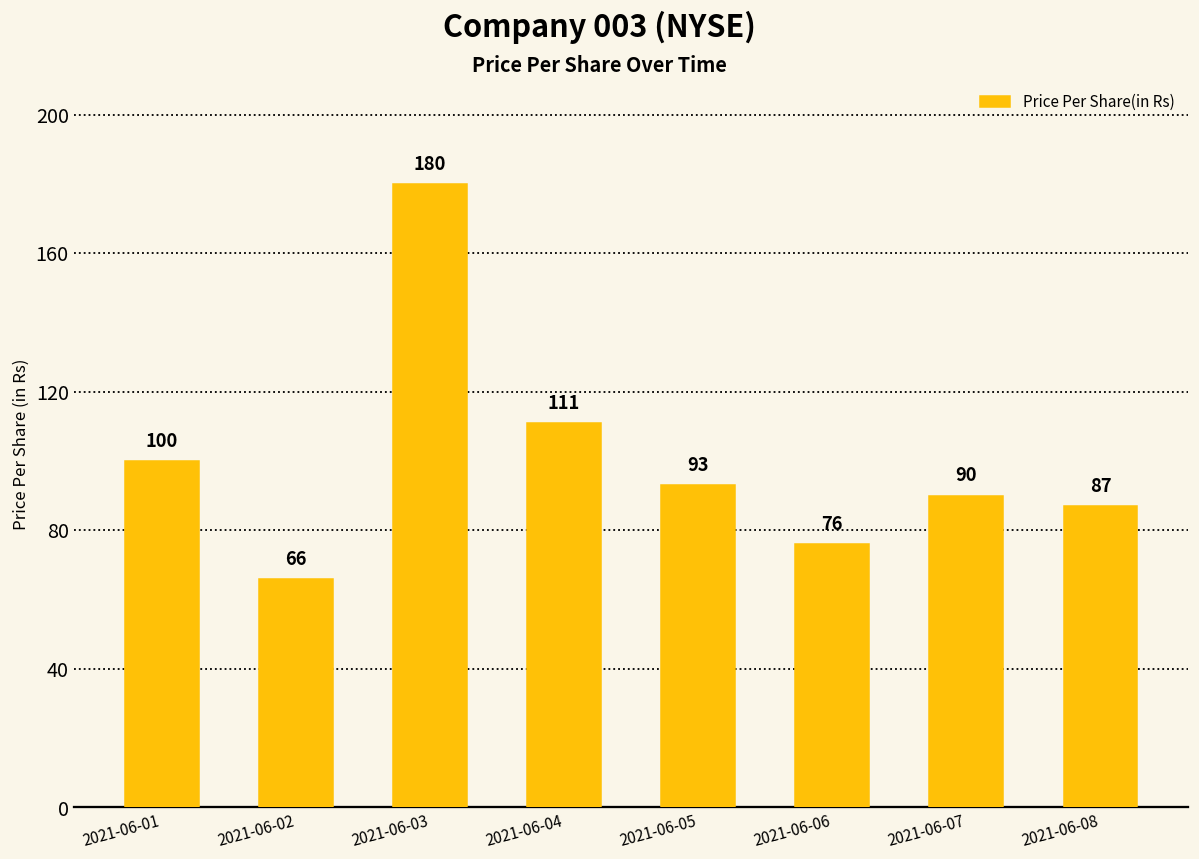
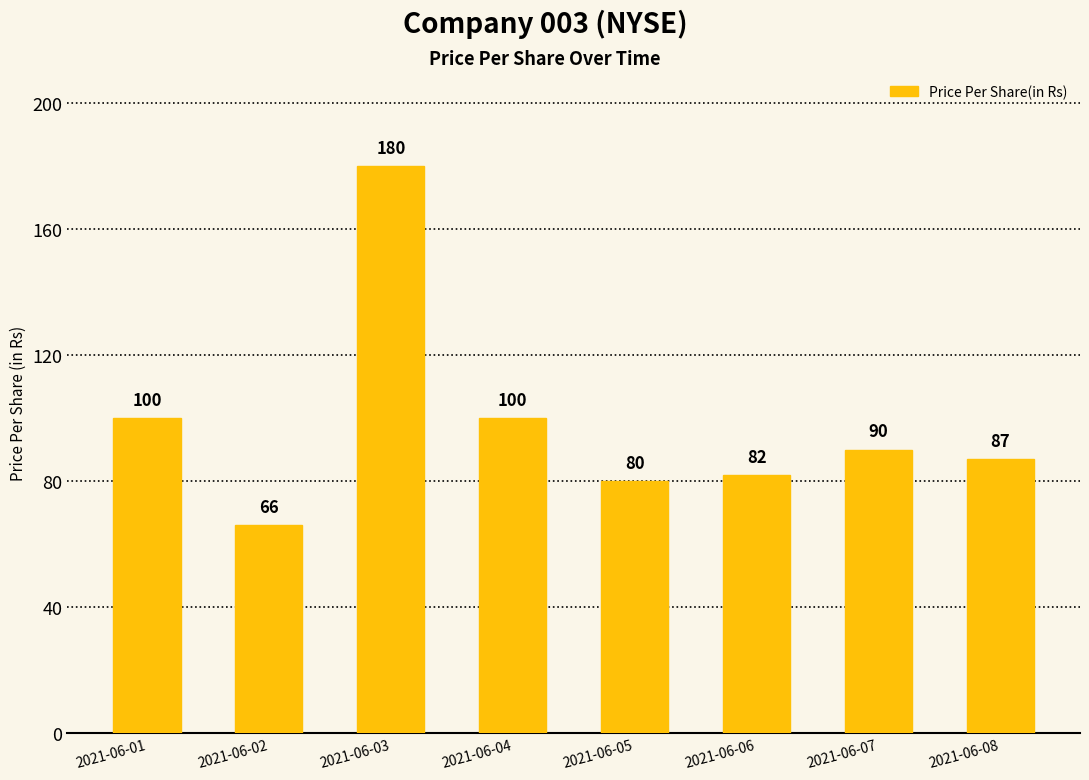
  {
    "2021-06-01": 100,
    "2021-06-02": 66,
    "2021-06-03": 180,
-   "2021-06-04": 111,
-   "2021-06-05": 93,
-   "2021-06-06": 76,
+   "2021-06-04": 100,
+   "2021-06-05": 80,
+   "2021-06-06": 82,
    "2021-06-07": 90,
    "2021-06-08": 87
  }
